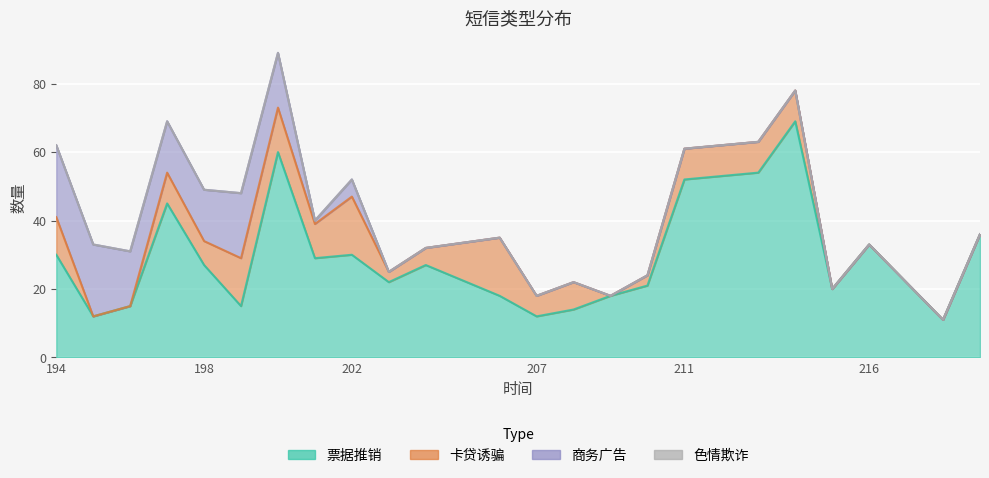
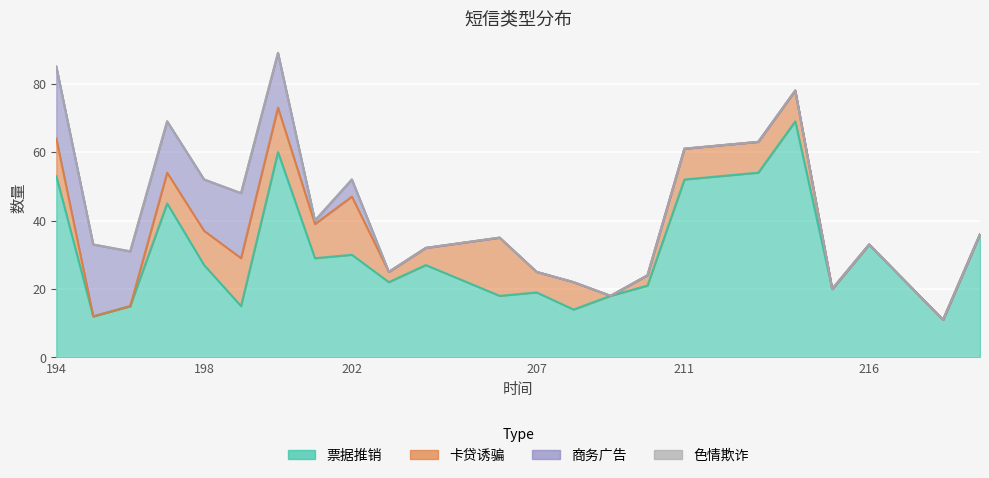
  {
    "票据推销": {
-     "194": 30,
+     "194": 53,
      "198": 27,
      "202": 30,
-     "207": 12,
+     "207": 19,
      "211": 52
    },
    "卡贷诱骗": {
      "194": 11,
-     "198": 7,
+     "198": 10,
      "202": 17
    }
  }
